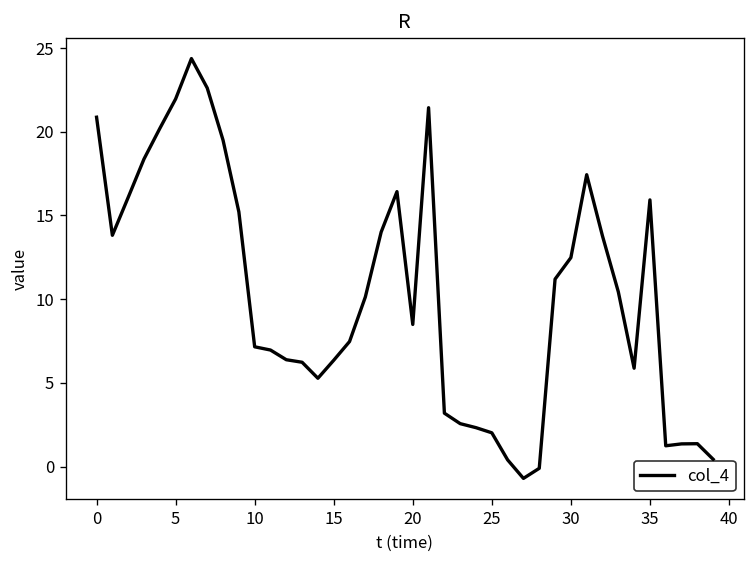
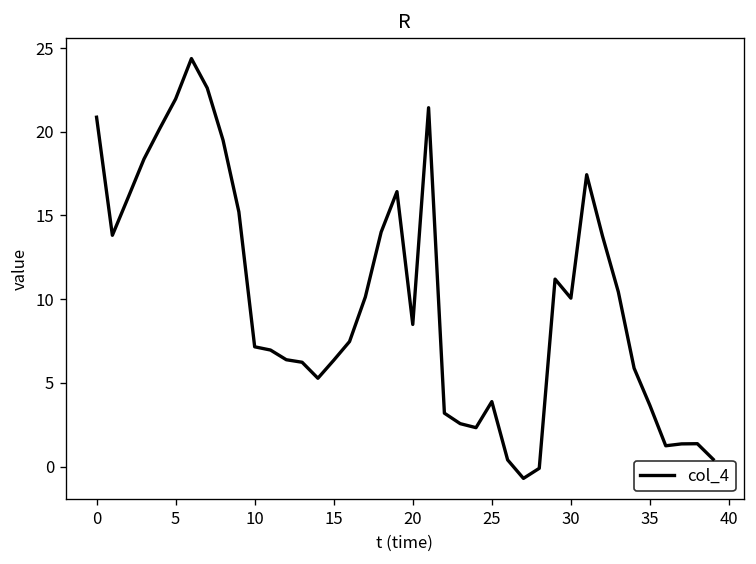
  {
    "0": 20.9,
    "5": 22.0,
    "10": 7.2,
    "15": 6.3,
    "20": 8.5,
-   "25": 2.0,
-   "30": 12.5,
-   "35": 15.9
+   "25": 3.9,
+   "30": 10.1,
+   "35": 3.6
  }
